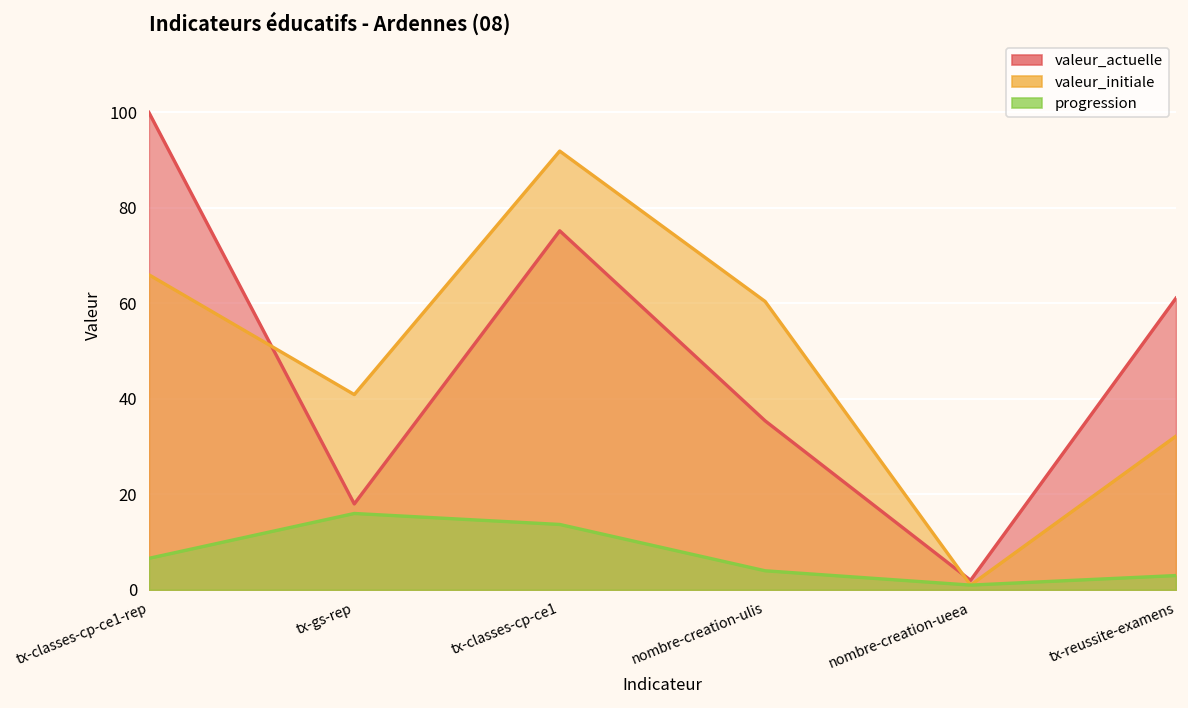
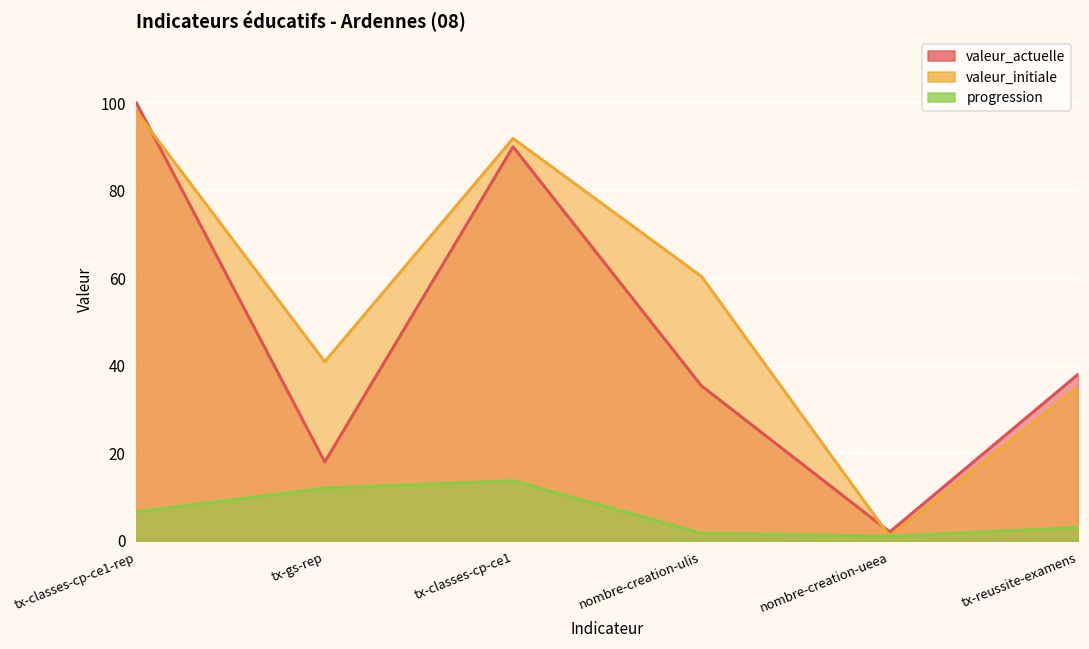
  {
    "valeur_actuelle": {
      "tx-classes-cp-ce1-rep": 100,
      "tx-gs-rep": 18,
-     "tx-classes-cp-ce1": 75,
+     "tx-classes-cp-ce1": 90,
      "nombre-creation-ulis": 35,
      "nombre-creation-ueea": 2,
-     "tx-reussite-examens": 61
+     "tx-reussite-examens": 38
    },
    "valeur_initiale": {
-     "tx-classes-cp-ce1-rep": 66,
+     "tx-classes-cp-ce1-rep": 98,
      "tx-gs-rep": 41,
      "tx-classes-cp-ce1": 92,
      "nombre-creation-ulis": 60,
-     "tx-reussite-examens": 32
+     "tx-reussite-examens": 35
    },
    "progression": {
      "tx-classes-cp-ce1-rep": 7,
-     "tx-gs-rep": 16,
+     "tx-gs-rep": 12,
      "tx-classes-cp-ce1": 14,
-     "nombre-creation-ulis": 4,
+     "nombre-creation-ulis": 2,
      "tx-reussite-examens": 3
    }
  }
